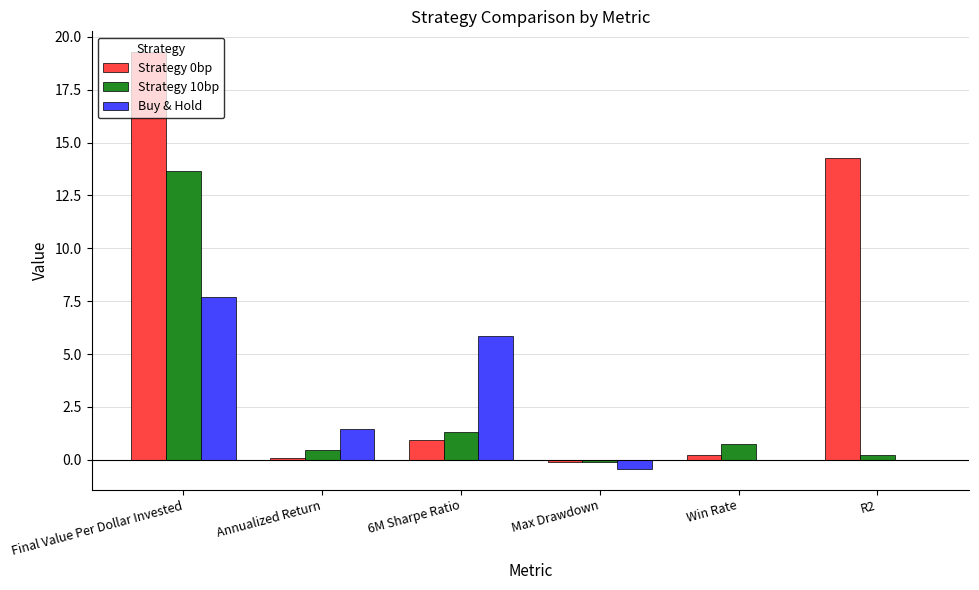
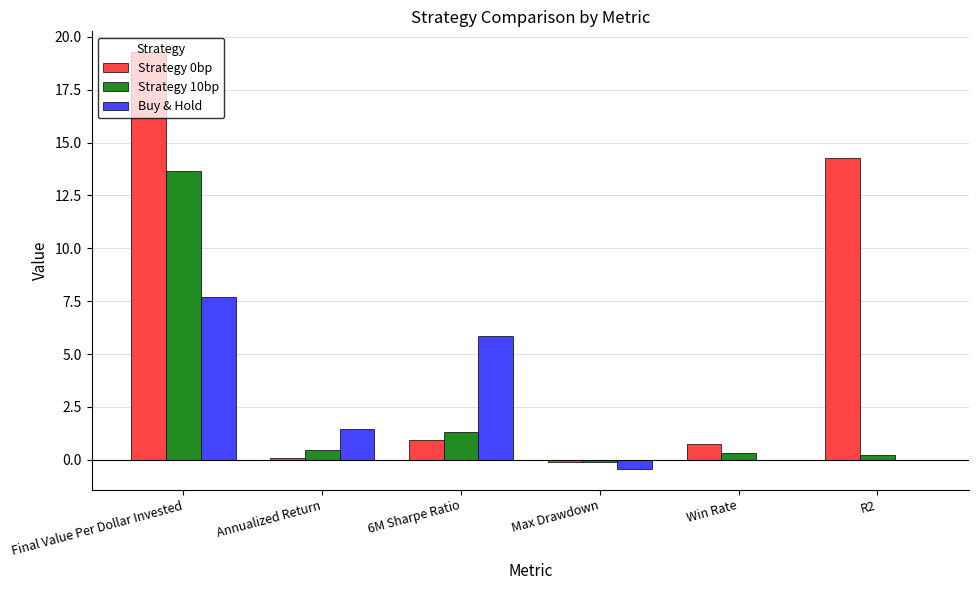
  {
    "Strategy 0bp": {
      "6M Sharpe Ratio": 1.0,
-     "Win Rate": 0.2,
+     "Win Rate": 0.7,
      "R2": 14.3
    },
    "Strategy 10bp": {
      "Final Value Per Dollar Invested": 13.7,
      "Annualized Return": 0.5,
      "6M Sharpe Ratio": 1.3,
-     "Win Rate": 0.7,
+     "Win Rate": 0.3,
      "R2": 0.2
    },
    "Buy & Hold": {
      "Final Value Per Dollar Invested": 7.7,
      "Annualized Return": 1.5,
      "6M Sharpe Ratio": 5.8,
      "Max Drawdown": -0.4,
      "Win Rate": 0.0,
      "R2": 0.0
    }
  }
